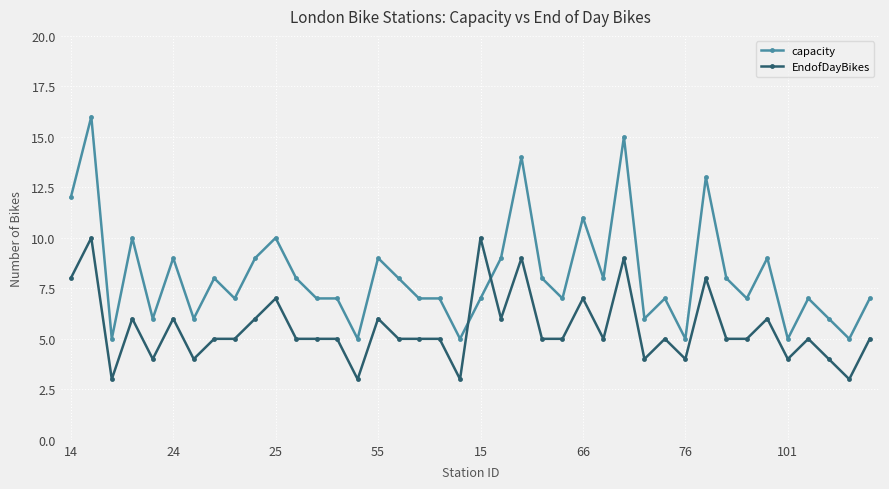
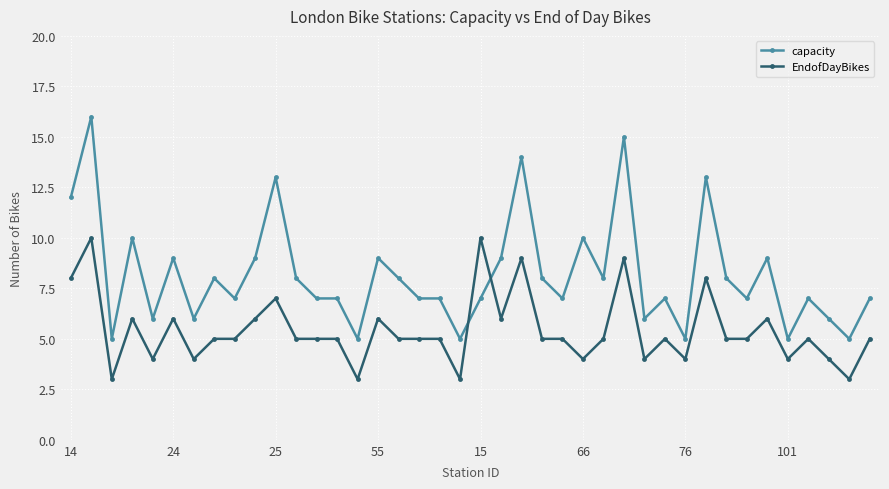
  {
    "capacity": {
-     "25": 10,
+     "25": 13,
      "55": 9,
      "15": 7,
-     "66": 11,
+     "66": 10,
      "76": 5,
      "101": 5
    },
    "EndofDayBikes": {
      "25": 7,
      "55": 6,
      "15": 10,
-     "66": 7,
+     "66": 4,
      "76": 4,
      "101": 4
    }
  }
